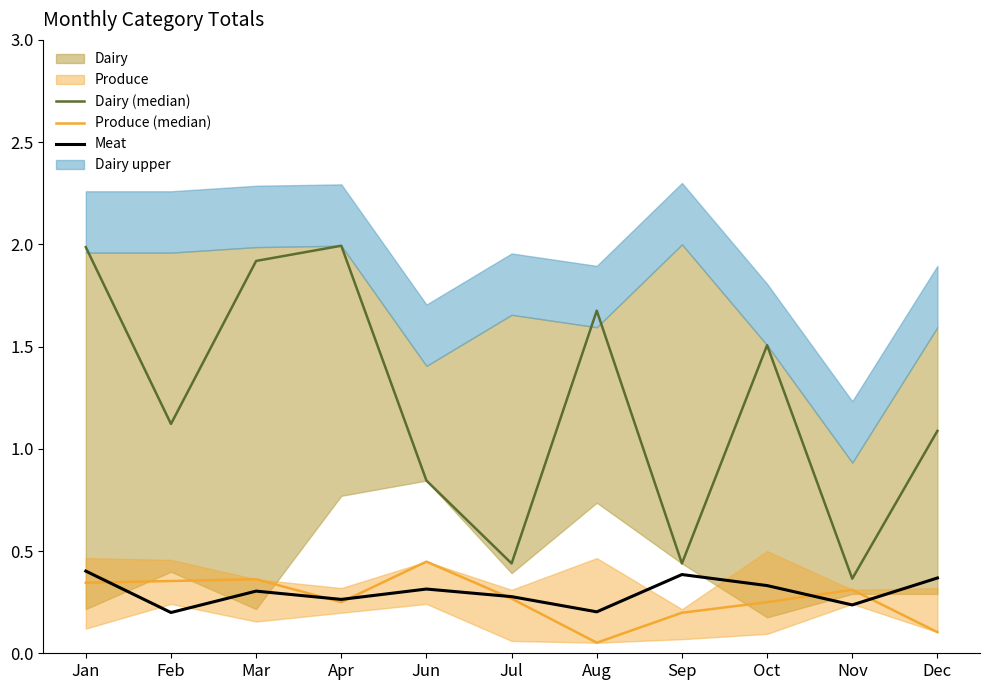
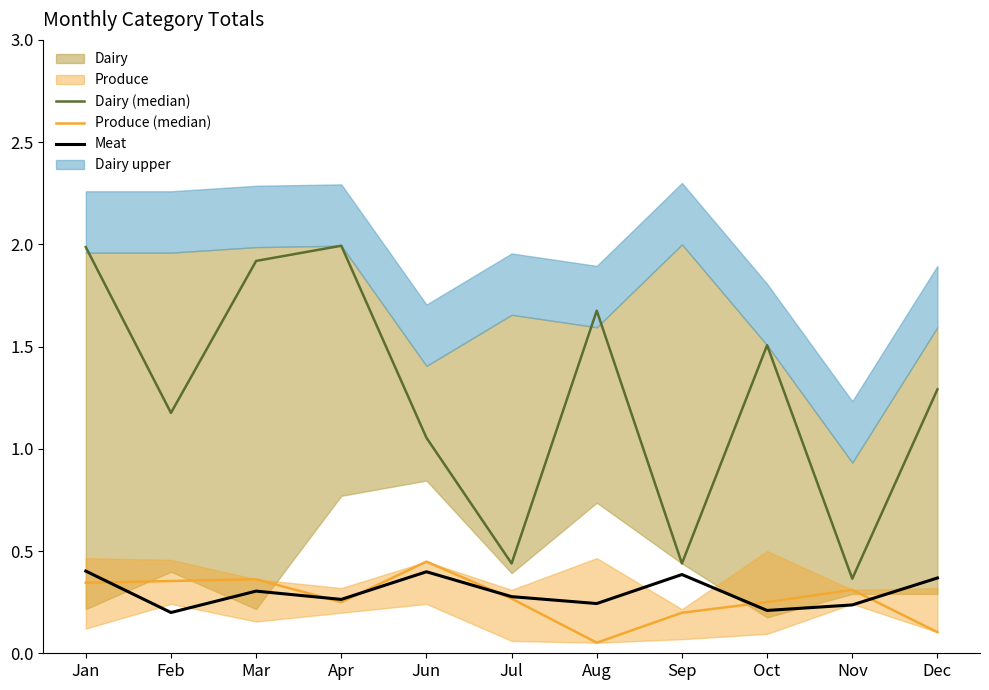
  {
    "Dairy (median)": {
      "Jan": 1.99,
-     "Feb": 1.12,
+     "Feb": 1.18,
      "Mar": 1.92,
-     "Jun": 0.84,
+     "Jun": 1.05,
      "Jul": 0.44,
      "Aug": 1.68,
      "Sep": 0.44,
      "Nov": 0.36,
-     "Dec": 1.09
+     "Dec": 1.29
    },
    "Meat": {
      "Jan": 0.40,
      "Feb": 0.20,
      "Mar": 0.30,
      "Apr": 0.26,
-     "Jun": 0.31,
-     "Aug": 0.20,
+     "Jun": 0.40,
+     "Aug": 0.24,
      "Sep": 0.39,
-     "Oct": 0.33,
+     "Oct": 0.21,
      "Nov": 0.24,
      "Dec": 0.37
    },
    "Dairy upper": {
      "Jan": 0.30,
      "Feb": 0.30,
      "Mar": 0.30,
      "Apr": 0.30,
      "Jun": 0.30,
      "Jul": 0.30,
      "Aug": 0.30,
      "Sep": 0.30,
      "Oct": 0.30,
      "Nov": 0.30,
      "Dec": 0.30
    }
  }
